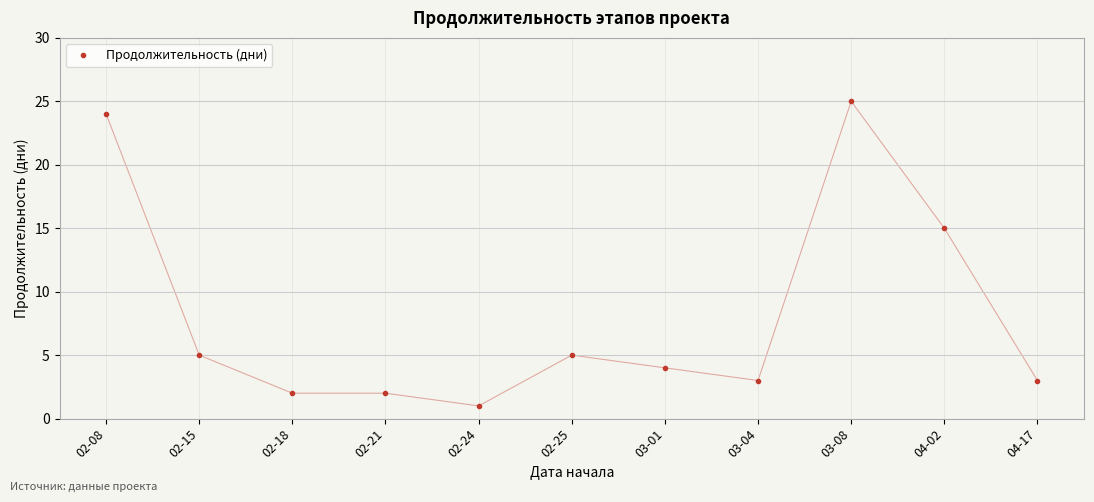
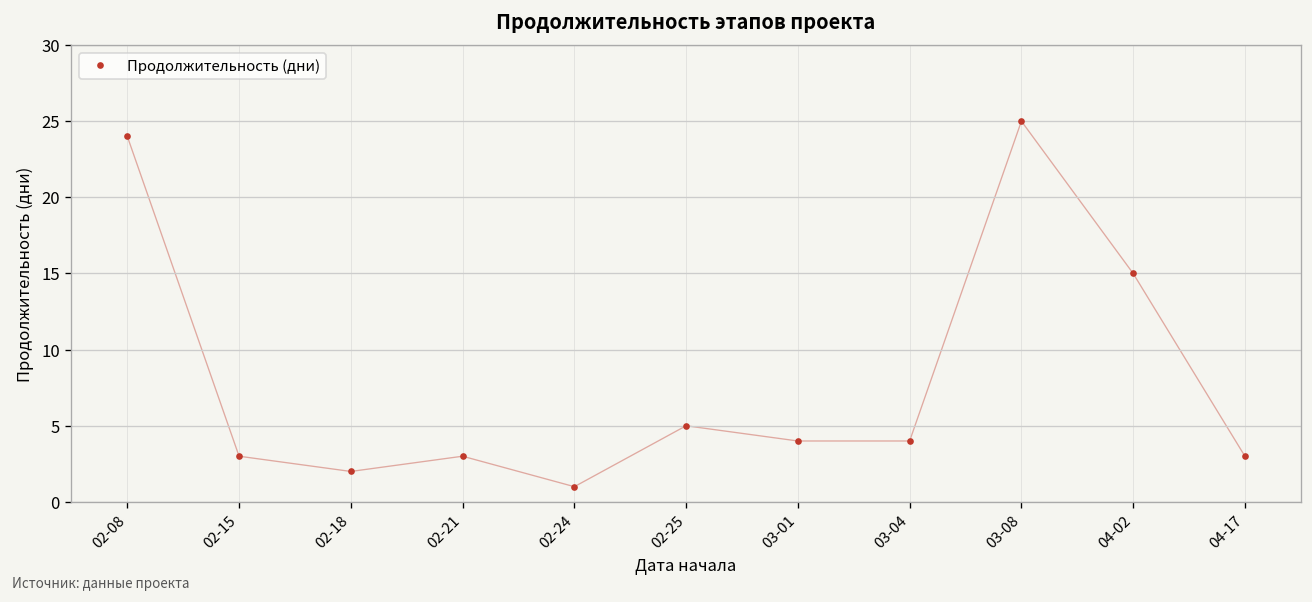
  {
    "02-08": 24,
-   "02-15": 5,
+   "02-15": 3,
    "02-18": 2,
-   "02-21": 2,
+   "02-21": 3,
    "02-24": 1,
    "02-25": 5,
    "03-01": 4,
-   "03-04": 3,
+   "03-04": 4,
    "03-08": 25,
    "04-02": 15,
    "04-17": 3
  }
